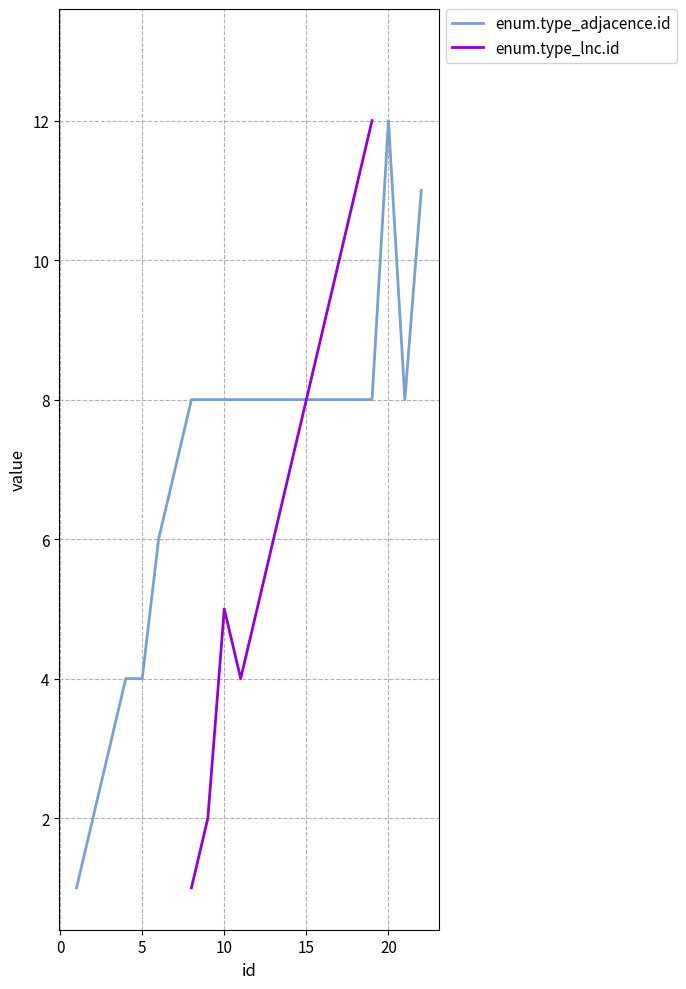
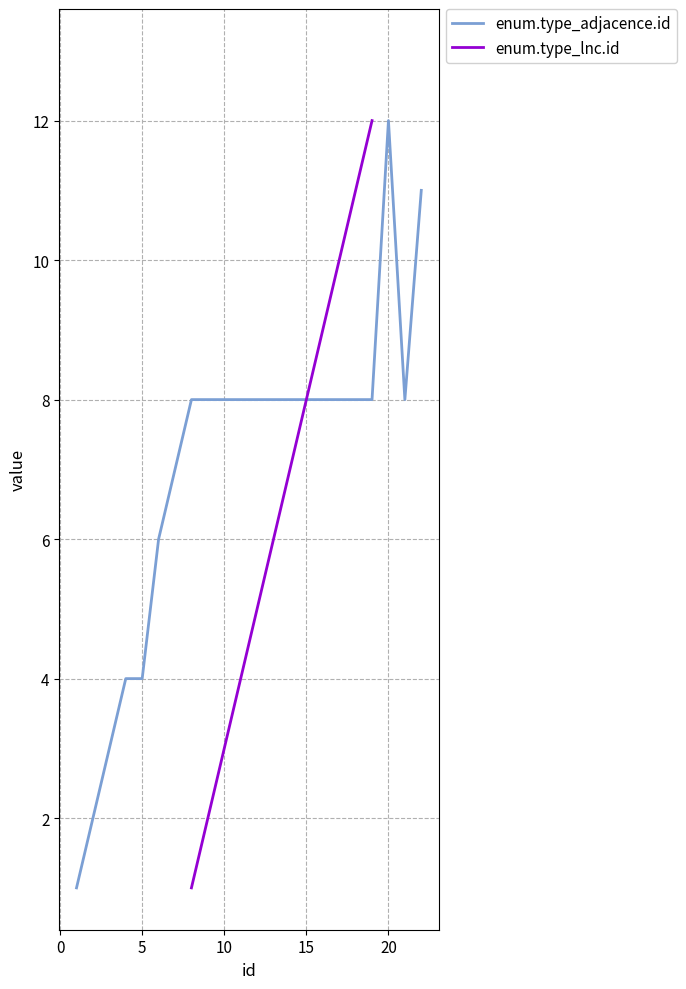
  {
    "enum.type_adjacence.id": {
      "5": 4,
      "10": 8,
      "20": 12
    },
    "enum.type_lnc.id": {
-     "10": 5
+     "10": 3
    }
  }
